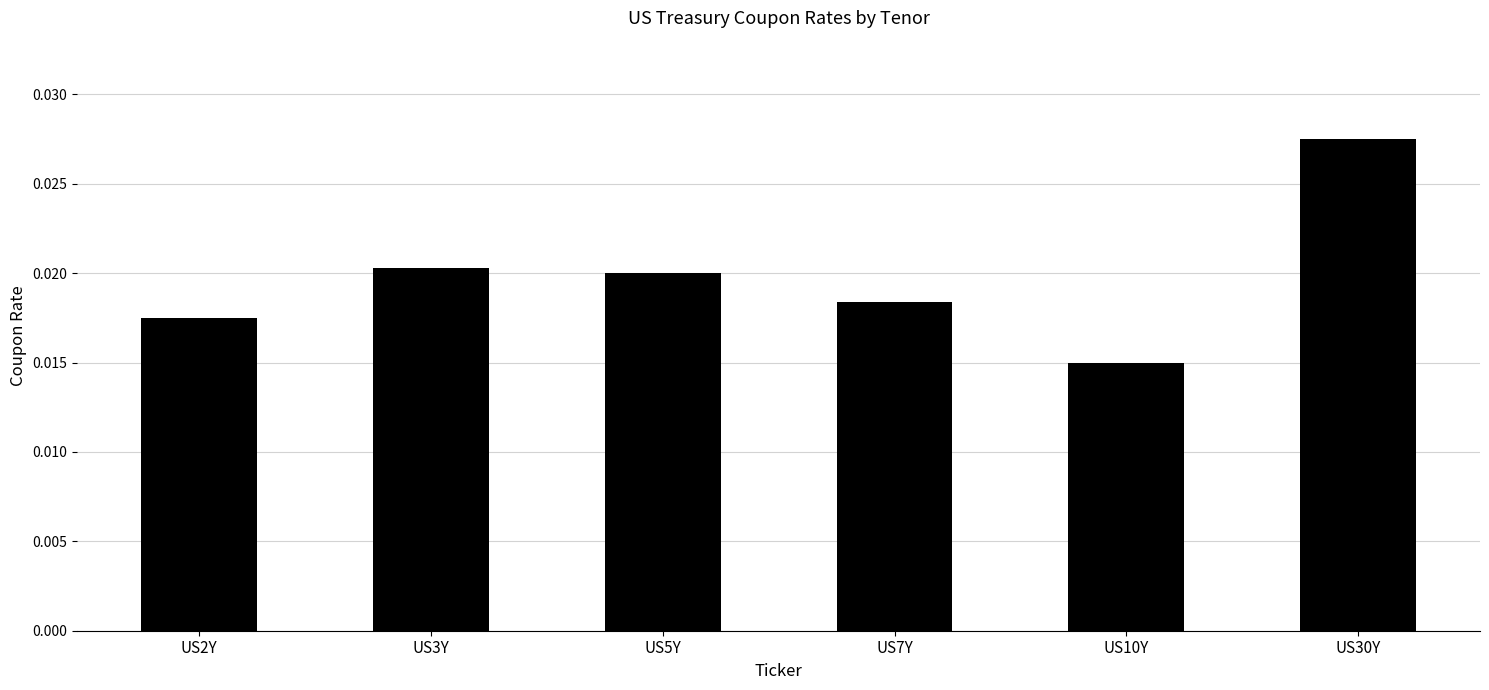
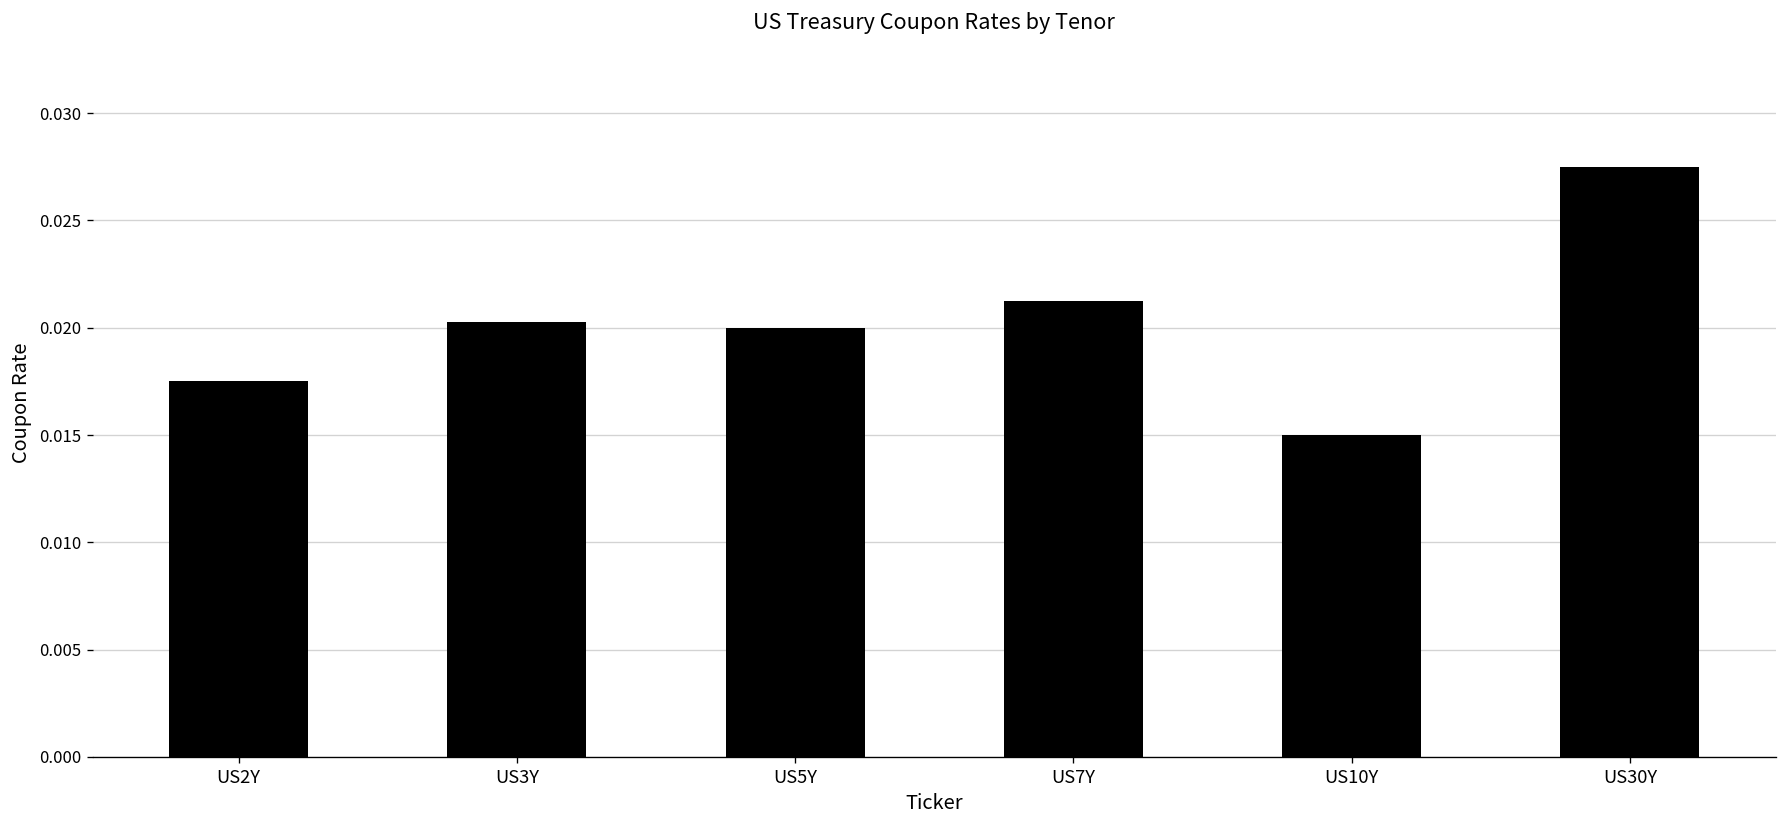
  {
    "US2Y": 0.0175,
    "US3Y": 0.0203,
    "US5Y": 0.0200,
-   "US7Y": 0.0184,
+   "US7Y": 0.0213,
    "US10Y": 0.0150,
    "US30Y": 0.0275
  }
